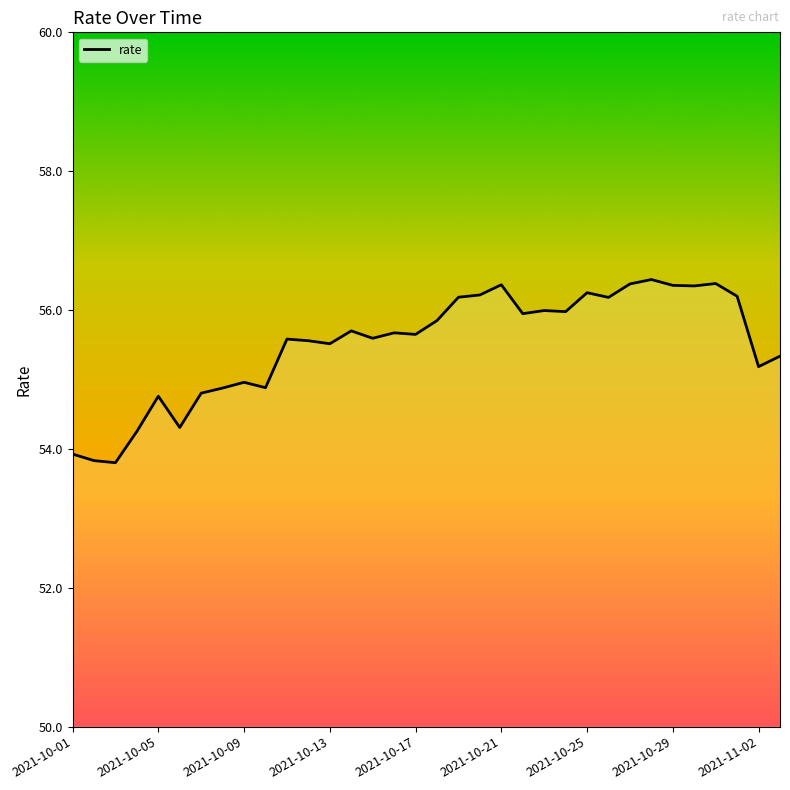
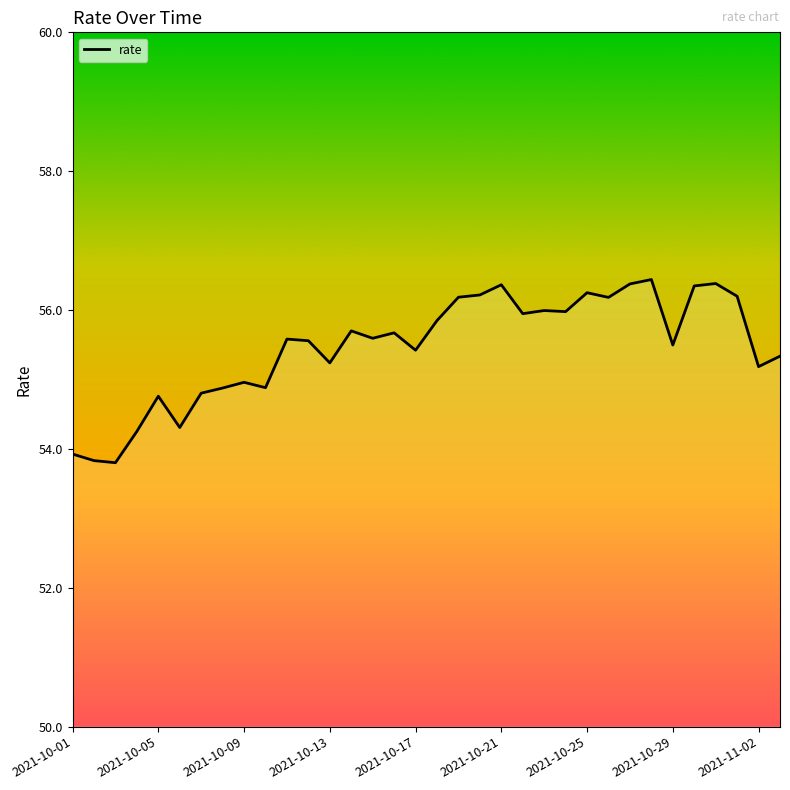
  {
    "2021-10-01": 53.9,
    "2021-10-05": 54.8,
    "2021-10-09": 55.0,
-   "2021-10-13": 55.5,
-   "2021-10-17": 55.6,
+   "2021-10-13": 55.2,
+   "2021-10-17": 55.4,
    "2021-10-21": 56.4,
    "2021-10-25": 56.2,
-   "2021-10-29": 56.4,
+   "2021-10-29": 55.5,
    "2021-11-02": 55.2
  }
